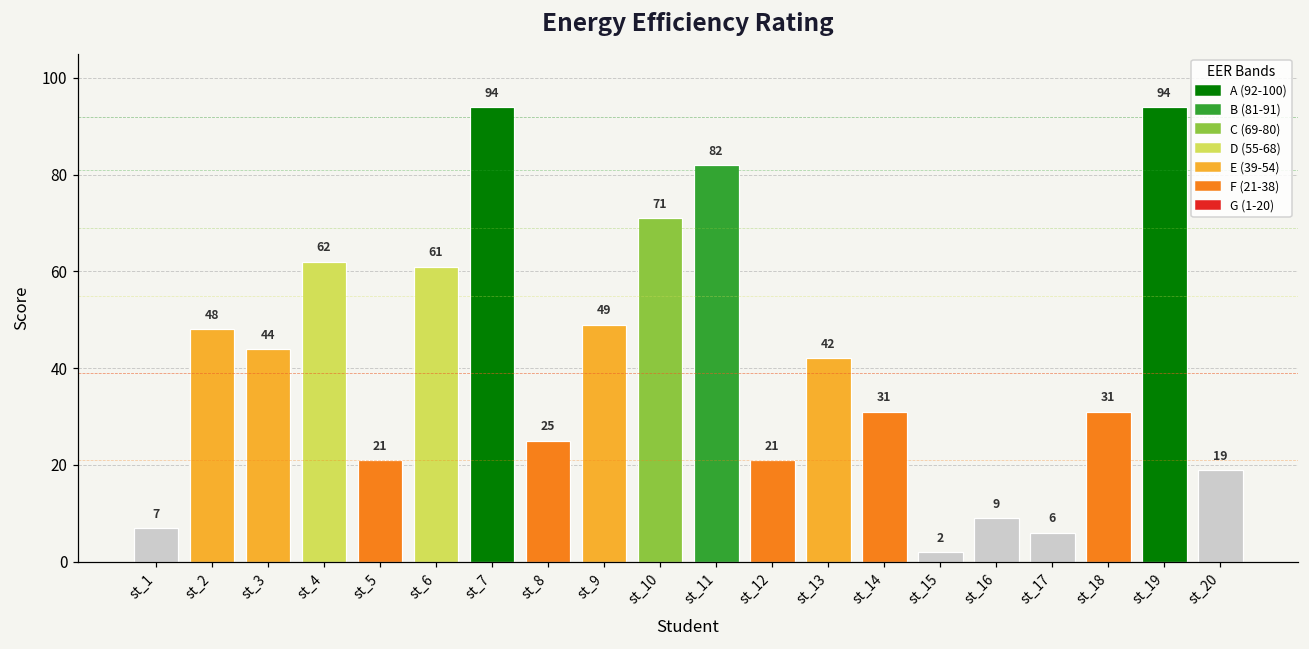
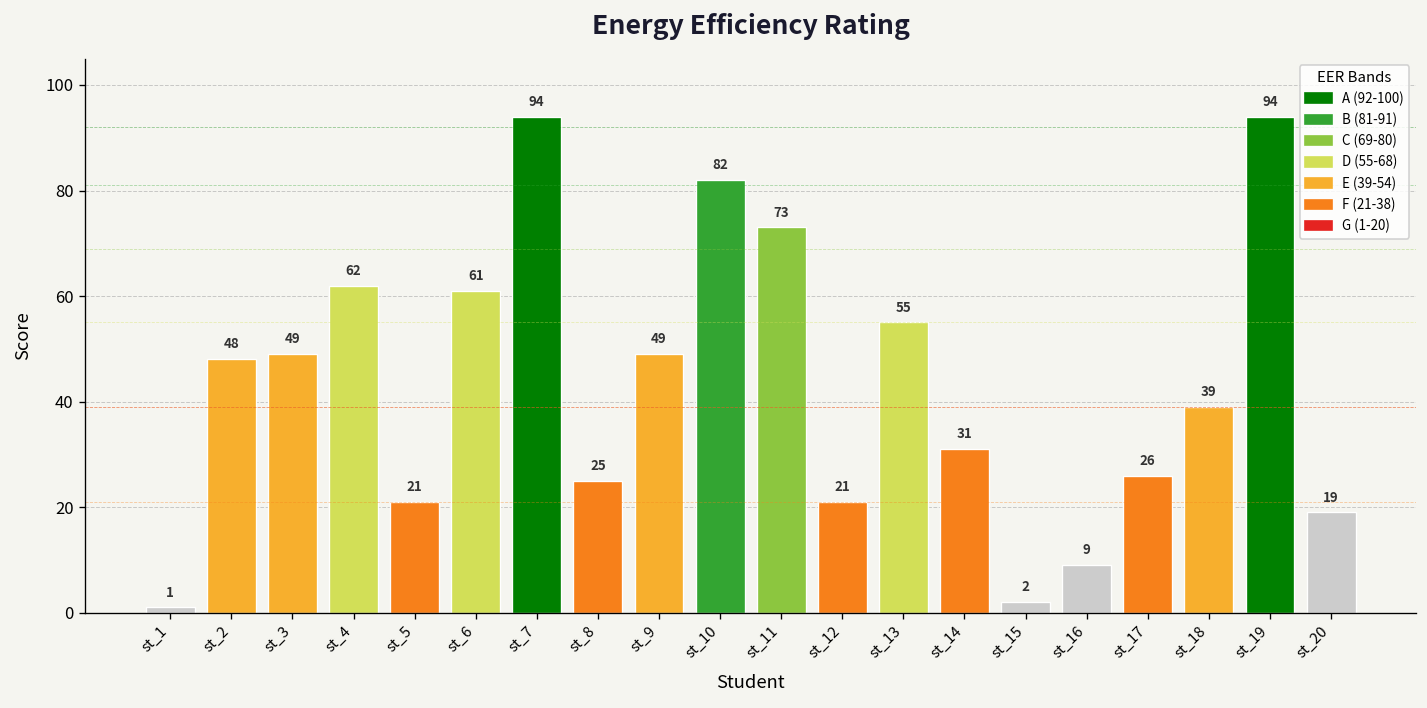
  {
-   "st_1": 7,
+   "st_1": 1,
    "st_2": 48,
-   "st_3": 44,
+   "st_3": 49,
    "st_4": 62,
    "st_5": 21,
    "st_6": 61,
    "st_7": 94,
    "st_8": 25,
    "st_9": 49,
-   "st_10": 71,
-   "st_11": 82,
+   "st_10": 82,
+   "st_11": 73,
    "st_12": 21,
-   "st_13": 42,
+   "st_13": 55,
    "st_14": 31,
    "st_15": 2,
    "st_16": 9,
-   "st_17": 6,
-   "st_18": 31,
+   "st_17": 26,
+   "st_18": 39,
    "st_19": 94,
    "st_20": 19
  }
